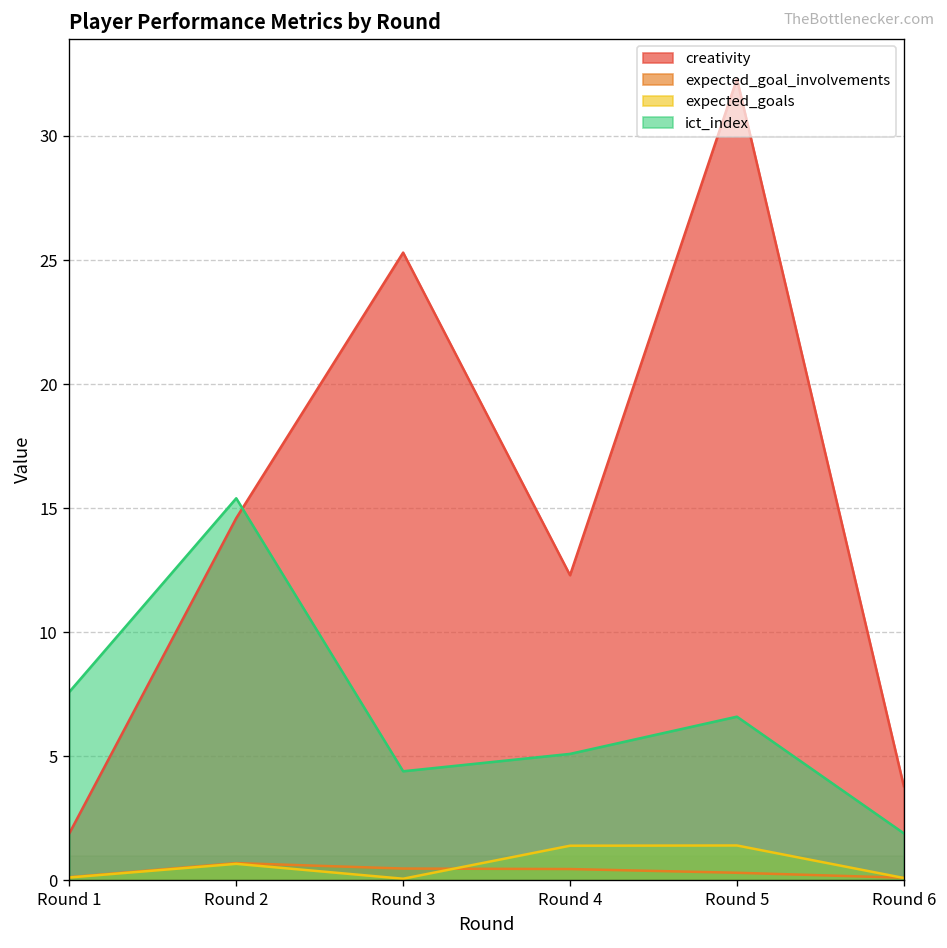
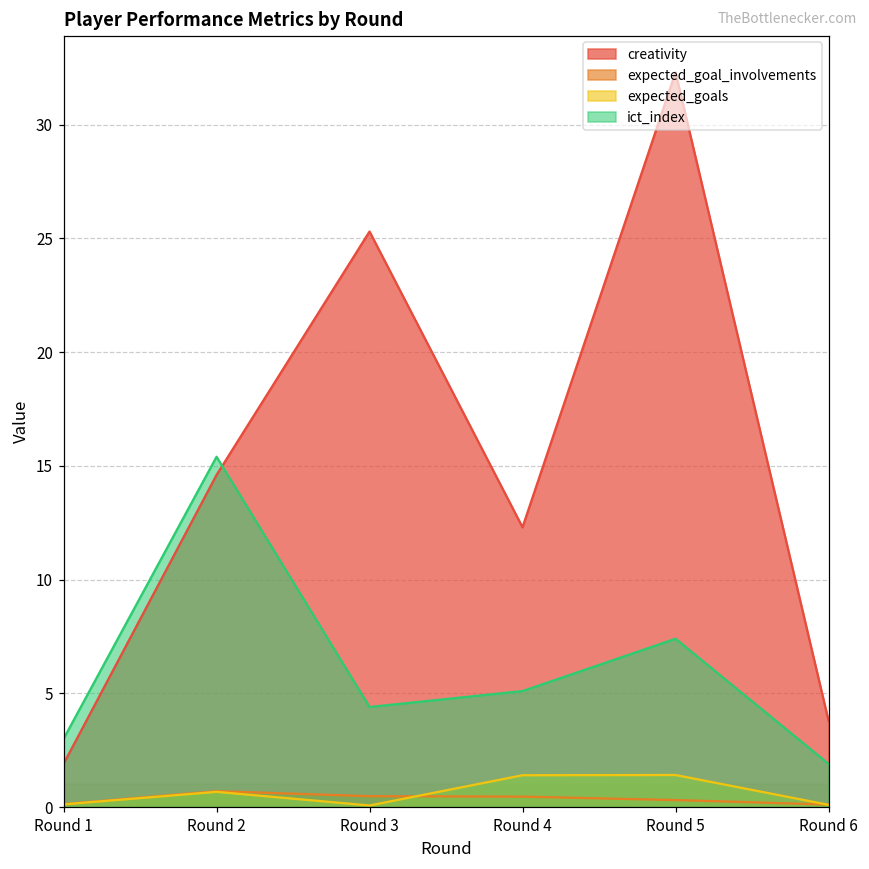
  {
    "expected_goals": {
      "Round 3": 0.1,
      "Round 4": 1.4,
      "Round 5": 1.4
    },
    "ict_index": {
-     "Round 1": 7.6,
+     "Round 1": 3.0,
      "Round 2": 15.4,
      "Round 3": 4.4,
      "Round 4": 5.1,
-     "Round 5": 6.6,
+     "Round 5": 7.4,
      "Round 6": 1.9
    }
  }
